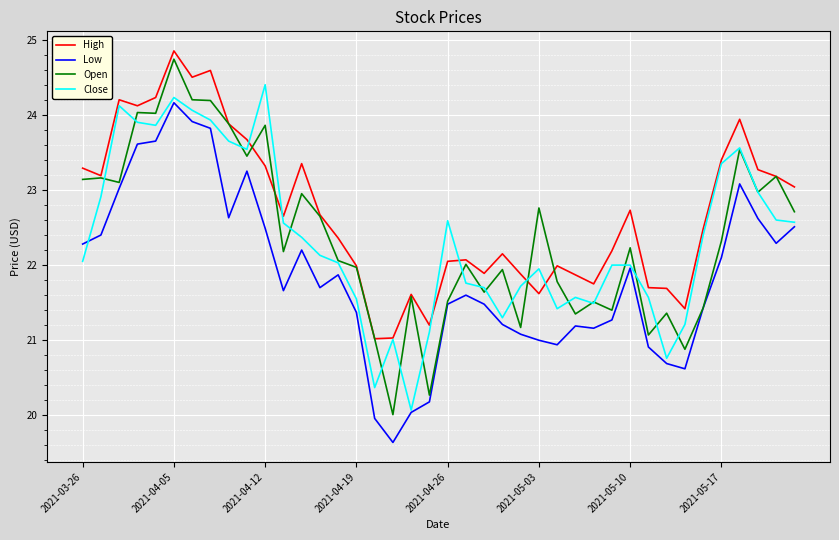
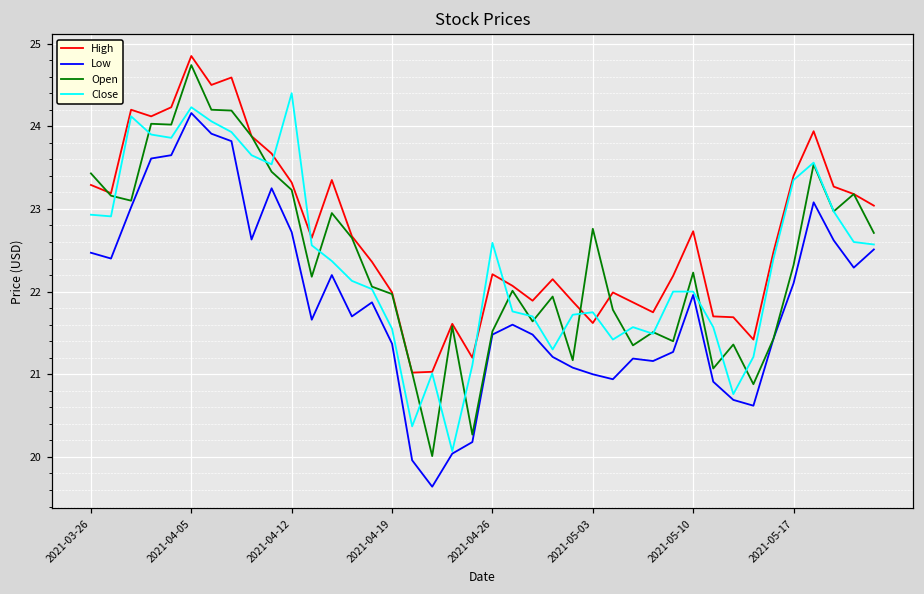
  {
    "High": {
      "2021-03-26": 23.3,
      "2021-04-05": 24.9,
      "2021-04-12": 23.3,
-     "2021-04-26": 22.1,
+     "2021-04-26": 22.2,
      "2021-05-03": 21.6,
      "2021-05-10": 22.7,
      "2021-05-17": 23.4
    },
    "Low": {
-     "2021-03-26": 22.3,
+     "2021-03-26": 22.5,
      "2021-04-05": 24.2,
-     "2021-04-12": 22.5,
+     "2021-04-12": 22.7,
      "2021-04-19": 21.4,
      "2021-04-26": 21.5,
      "2021-05-03": 21.0,
      "2021-05-10": 22.0,
      "2021-05-17": 22.1
    },
    "Open": {
-     "2021-03-26": 23.1,
+     "2021-03-26": 23.4,
      "2021-04-05": 24.7,
-     "2021-04-12": 23.9,
+     "2021-04-12": 23.2,
      "2021-04-26": 21.5,
      "2021-05-03": 22.8,
      "2021-05-10": 22.2,
      "2021-05-17": 22.3
    },
    "Close": {
-     "2021-03-26": 22.1,
+     "2021-03-26": 22.9,
      "2021-04-05": 24.2,
      "2021-04-12": 24.4,
      "2021-04-19": 21.6,
      "2021-04-26": 22.6,
-     "2021-05-03": 22.0,
+     "2021-05-03": 21.8,
      "2021-05-10": 22.0,
      "2021-05-17": 23.4
    }
  }
